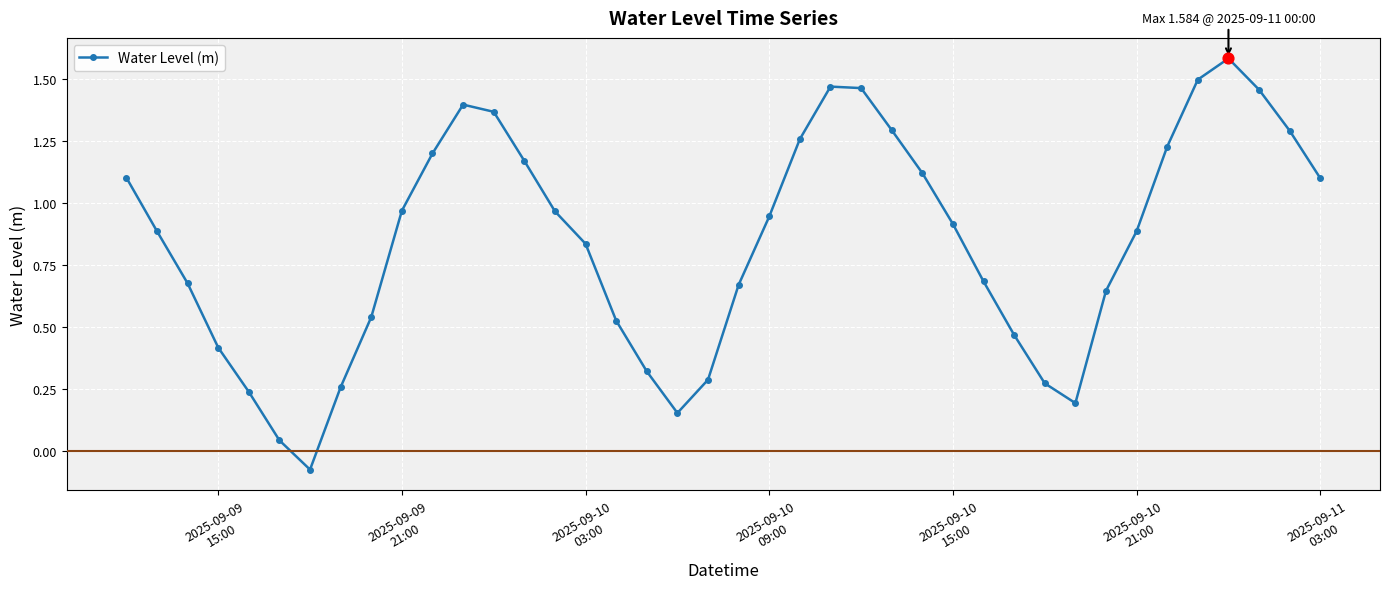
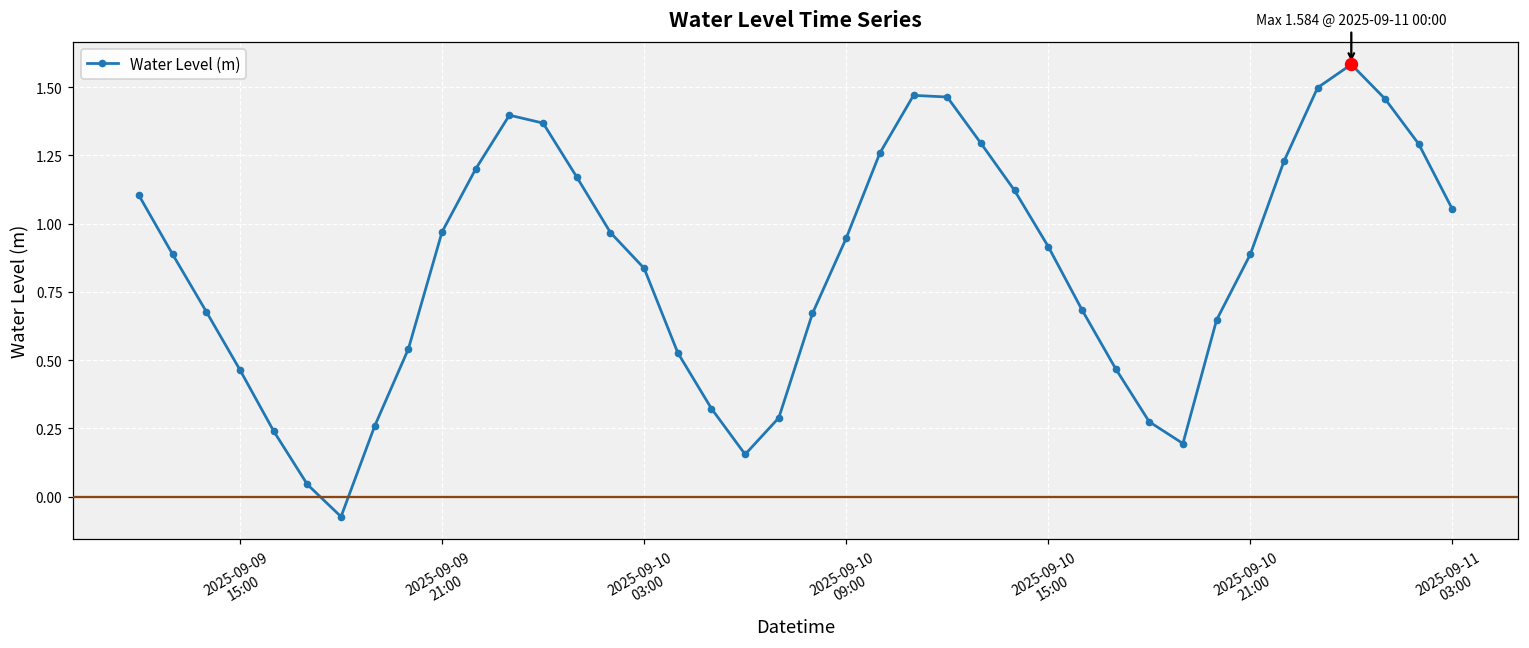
  {
    "Water Level (m)": {
-     "2025-09-09 15:00": 0.42,
+     "2025-09-09 15:00": 0.46,
      "2025-09-09 21:00": 0.97,
      "2025-09-10 03:00": 0.84,
      "2025-09-10 09:00": 0.95,
      "2025-09-10 15:00": 0.92,
      "2025-09-10 21:00": 0.89,
-     "2025-09-11 03:00": 1.10
+     "2025-09-11 03:00": 1.05
    }
  }
